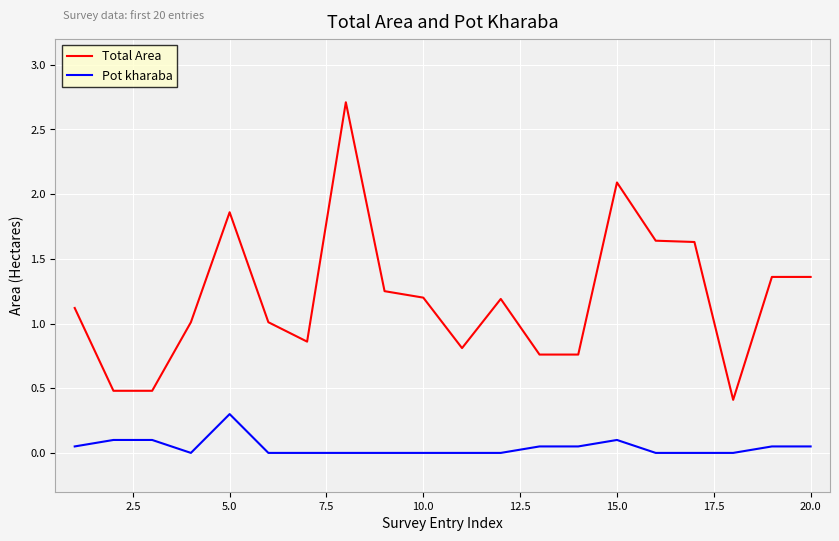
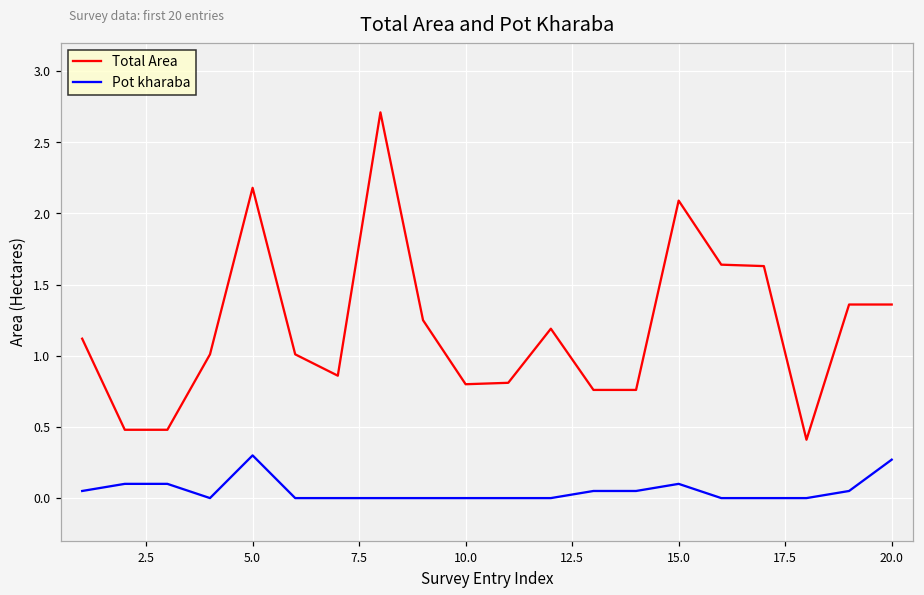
  {
    "Total Area": {
-     "5.0": 1.86,
-     "10.0": 1.2,
+     "5.0": 2.18,
+     "10.0": 0.8,
      "15.0": 2.09,
      "20.0": 1.36
    },
    "Pot kharaba": {
      "5.0": 0.30,
      "10.0": 0.00,
      "15.0": 0.10,
-     "20.0": 0.05
+     "20.0": 0.27
    }
  }
